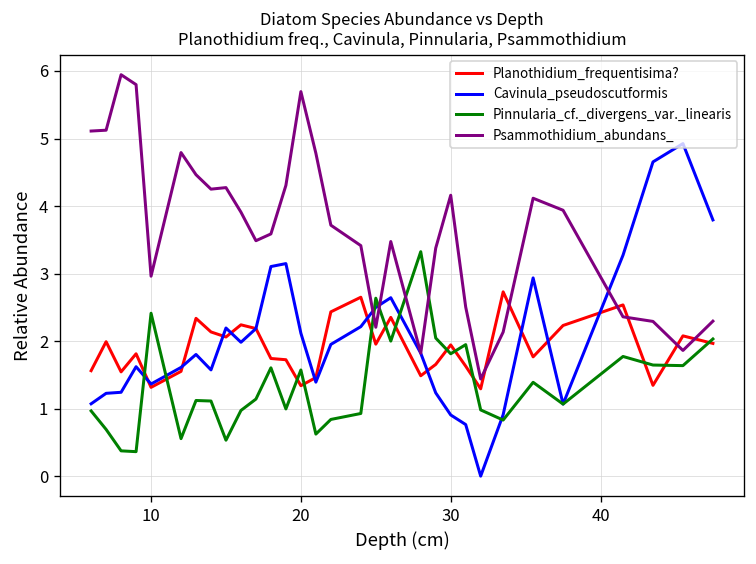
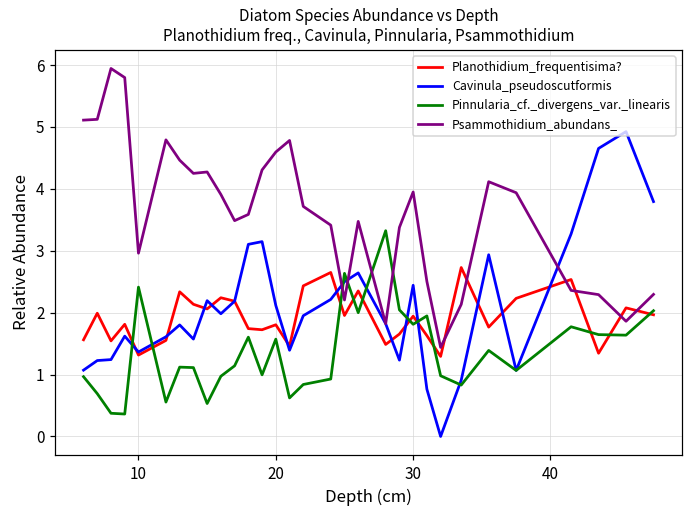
  {
    "Planothidium_frequentisima?": {
      "10": 1.3,
-     "20": 1.3,
+     "20": 1.8,
      "30": 1.9
    },
    "Cavinula_pseudoscutformis": {
      "10": 1.4,
      "20": 2.1,
-     "30": 0.9
+     "30": 2.4
    },
    "Pinnularia_cf._divergens_var._linearis": {
      "10": 2.4,
      "20": 1.6,
      "30": 1.8
    },
    "Psammothidium_abundans_": {
      "10": 3.0,
-     "20": 5.7,
-     "30": 4.2
+     "20": 4.6,
+     "30": 3.9
    }
  }
